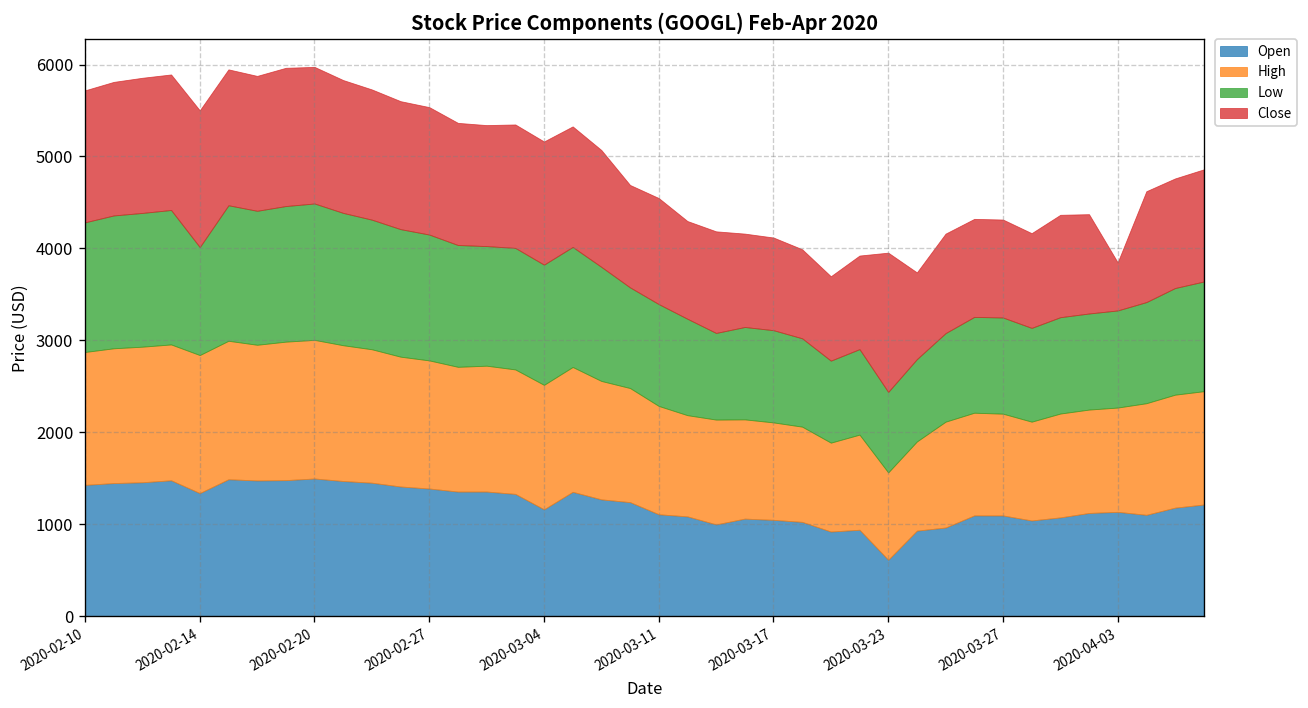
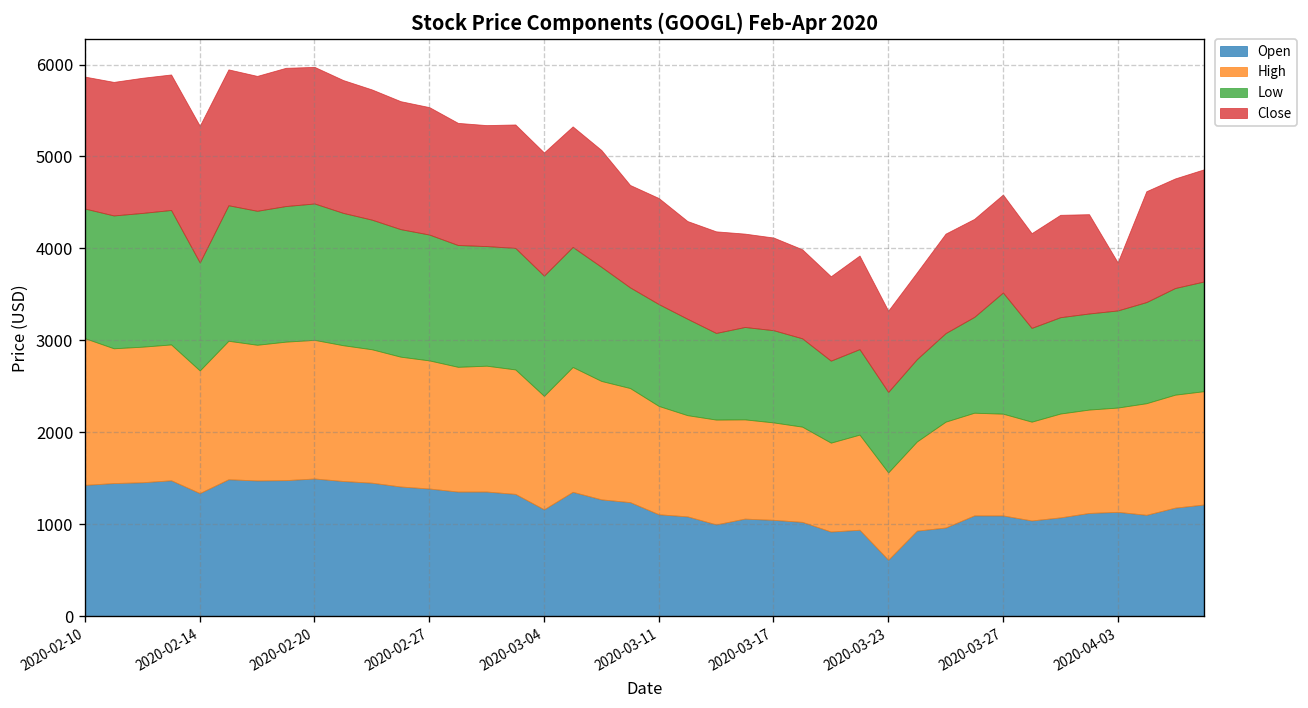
  {
    "Open": {
      "2020-02-10": 1400,
      "2020-02-14": 1300,
      "2020-02-20": 1500,
      "2020-02-27": 1400,
      "2020-03-04": 1200,
      "2020-03-11": 1100,
      "2020-03-17": 1000,
      "2020-03-23": 600,
      "2020-03-27": 1100,
      "2020-04-03": 1100
    },
    "High": {
-     "2020-02-10": 1400,
-     "2020-02-14": 1500,
+     "2020-02-10": 1600,
+     "2020-02-14": 1300,
      "2020-02-20": 1500,
      "2020-02-27": 1400,
-     "2020-03-04": 1400,
+     "2020-03-04": 1200,
      "2020-03-11": 1200,
      "2020-03-17": 1100,
      "2020-03-23": 1000,
      "2020-03-27": 1100,
      "2020-04-03": 1100
    },
    "Low": {
      "2020-02-10": 1400,
      "2020-02-14": 1200,
      "2020-02-20": 1500,
      "2020-02-27": 1400,
      "2020-03-04": 1300,
      "2020-03-11": 1100,
      "2020-03-17": 1000,
      "2020-03-23": 900,
-     "2020-03-27": 1000,
+     "2020-03-27": 1300,
      "2020-04-03": 1100
    },
    "Close": {
      "2020-02-10": 1400,
      "2020-02-14": 1500,
      "2020-02-20": 1500,
      "2020-02-27": 1400,
      "2020-03-04": 1300,
      "2020-03-11": 1200,
      "2020-03-17": 1000,
-     "2020-03-23": 1500,
+     "2020-03-23": 900,
      "2020-03-27": 1100,
      "2020-04-03": 500
    }
  }
